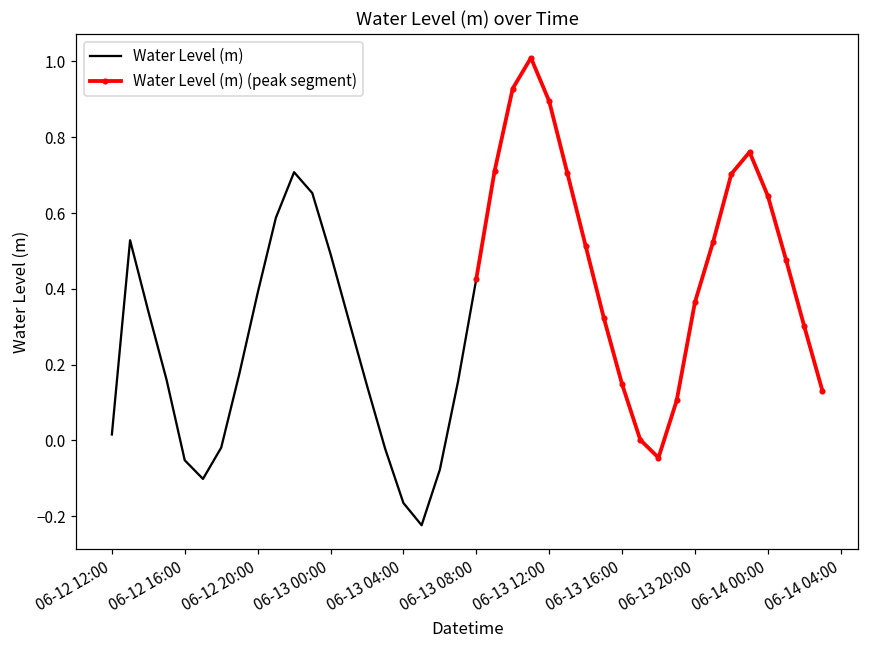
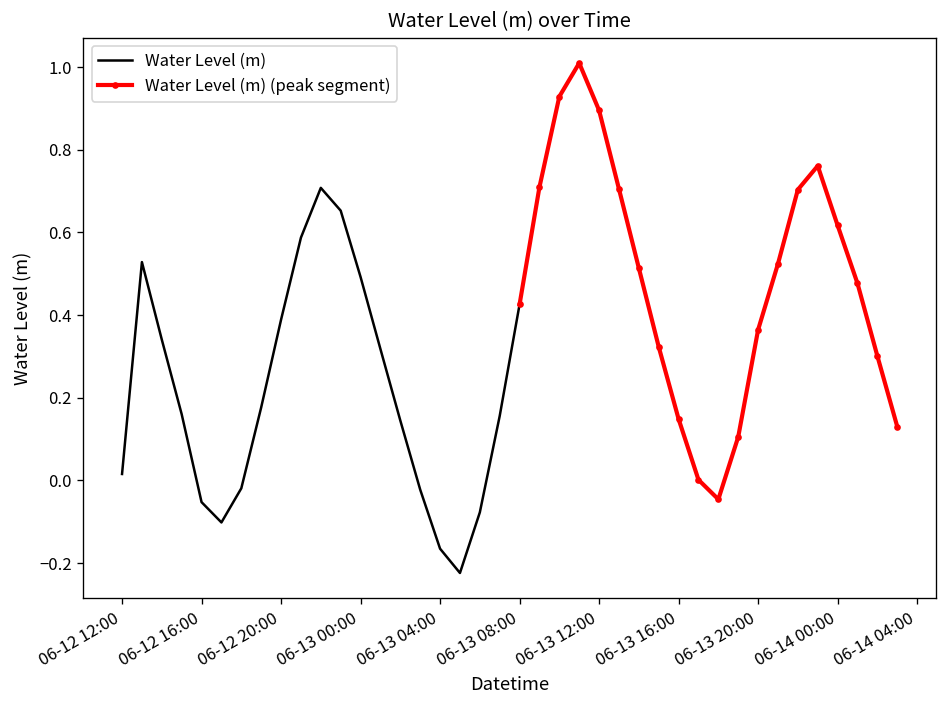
  {
    "Water Level (m)": {
      "06-12 12:00": 0.02,
      "06-12 16:00": -0.05,
      "06-12 20:00": 0.39,
      "06-13 00:00": 0.49,
      "06-13 04:00": -0.17
    },
    "Water Level (m) (peak segment)": {
      "06-13 12:00": 0.90,
      "06-13 16:00": 0.15,
      "06-13 20:00": 0.36,
-     "06-14 00:00": 0.65
+     "06-14 00:00": 0.62
    }
  }
